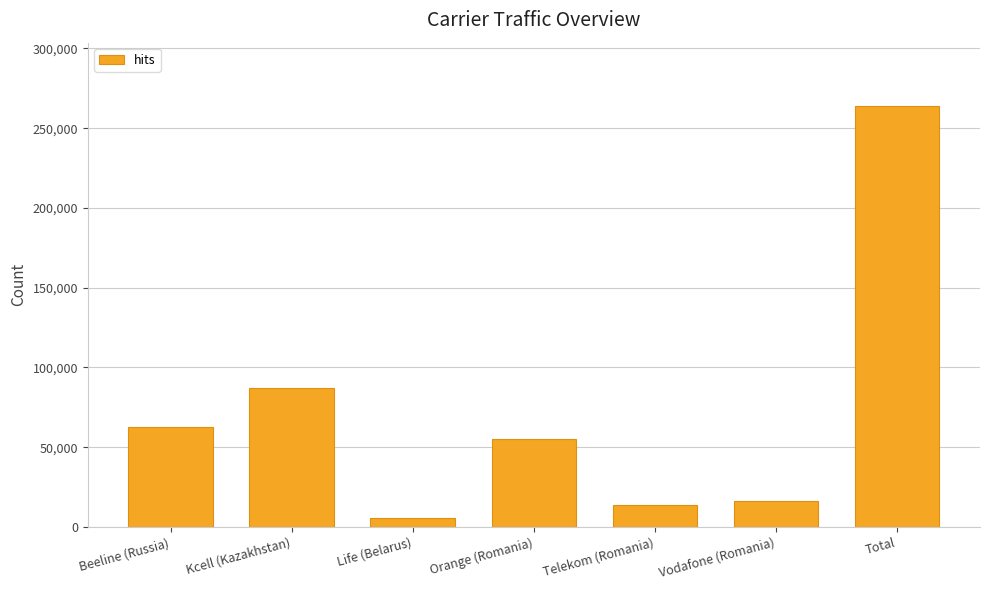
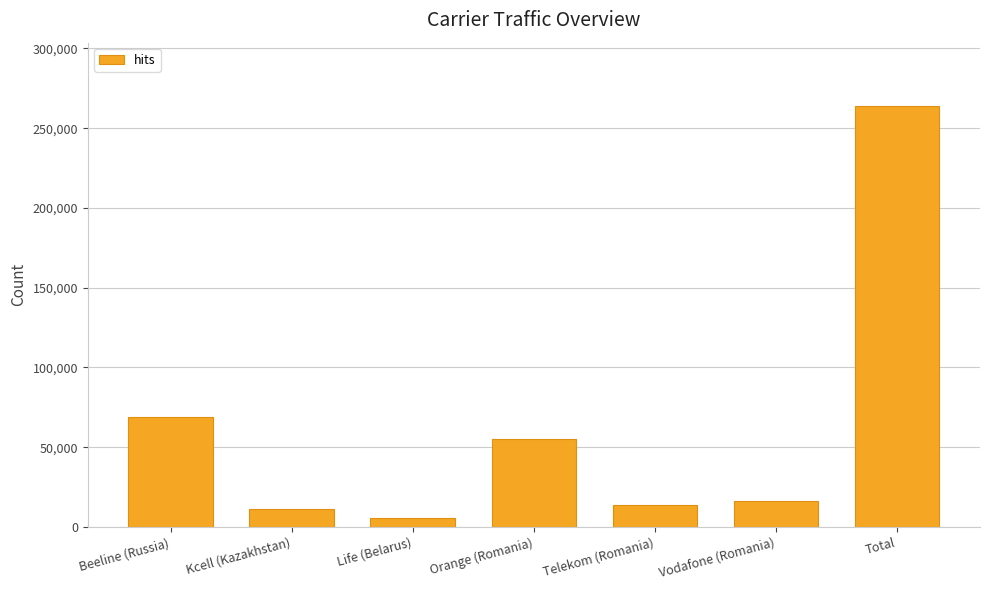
  {
-   "Beeline (Russia)": "62,000",
-   "Kcell (Kazakhstan)": "87,000",
+   "Beeline (Russia)": "69,000",
+   "Kcell (Kazakhstan)": "11,000",
    "Life (Belarus)": "6,000",
    "Orange (Romania)": "55,000",
    "Telekom (Romania)": "13,000",
    "Vodafone (Romania)": "16,000",
    "Total": "264,000"
  }
